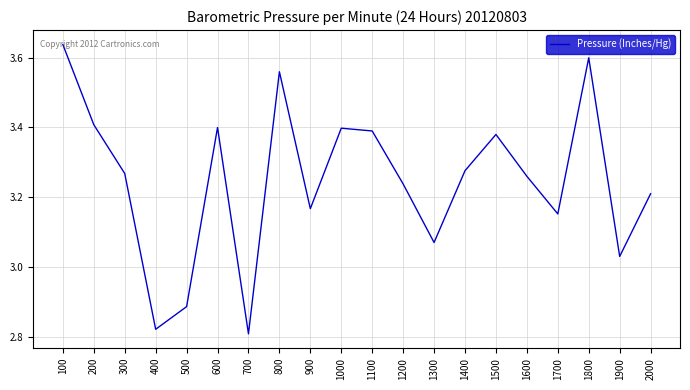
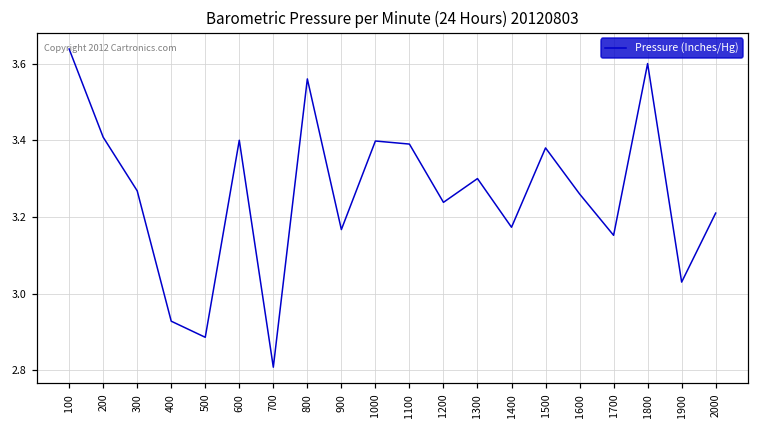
  {
    "200": 3.41,
    "300": 3.27,
-   "400": 2.82,
+   "400": 2.93,
    "500": 2.89,
    "600": 3.40,
    "700": 2.81,
    "800": 3.56,
    "900": 3.17,
    "1000": 3.40,
    "1100": 3.39,
    "1200": 3.24,
-   "1300": 3.07,
-   "1400": 3.28,
+   "1300": 3.30,
+   "1400": 3.17,
    "1500": 3.38,
    "1600": 3.26,
    "1700": 3.15,
    "1800": 3.60,
    "1900": 3.03,
    "2000": 3.21
  }
